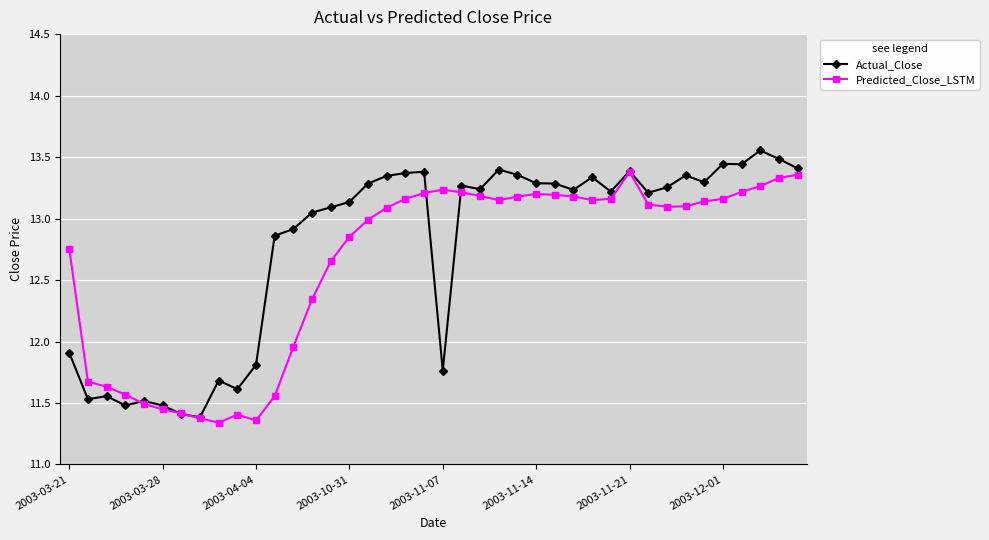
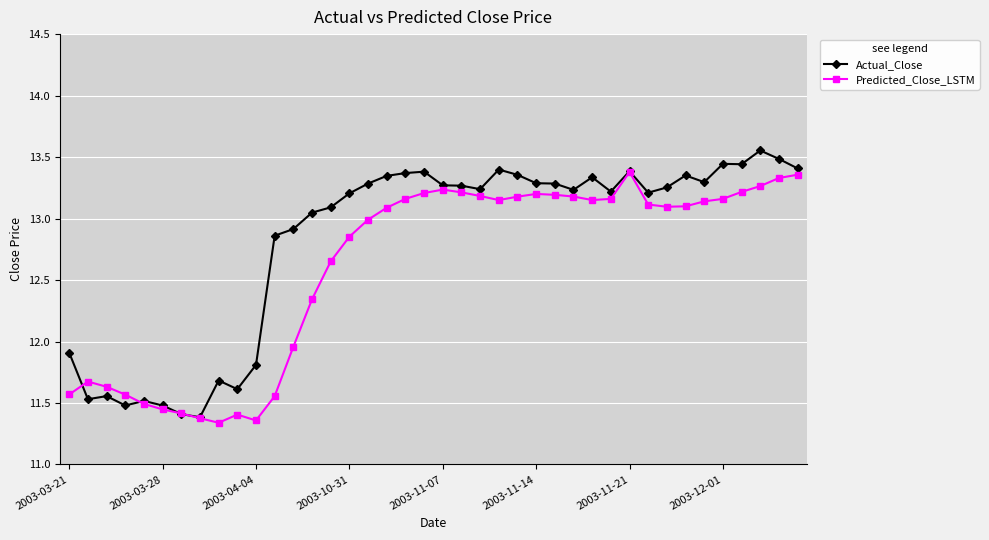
  {
    "Actual_Close": {
      "2003-03-21": 11.91,
      "2003-03-28": 11.48,
      "2003-04-04": 11.81,
-     "2003-10-31": 13.14,
-     "2003-11-07": 11.76,
+     "2003-10-31": 13.20,
+     "2003-11-07": 13.27,
      "2003-11-14": 13.29,
      "2003-12-01": 13.44
    },
    "Predicted_Close_LSTM": {
-     "2003-03-21": 12.75,
+     "2003-03-21": 11.57,
      "2003-03-28": 11.45,
      "2003-04-04": 11.36,
      "2003-10-31": 12.85,
      "2003-11-07": 13.24,
      "2003-11-14": 13.20,
      "2003-12-01": 13.16
    }
  }
